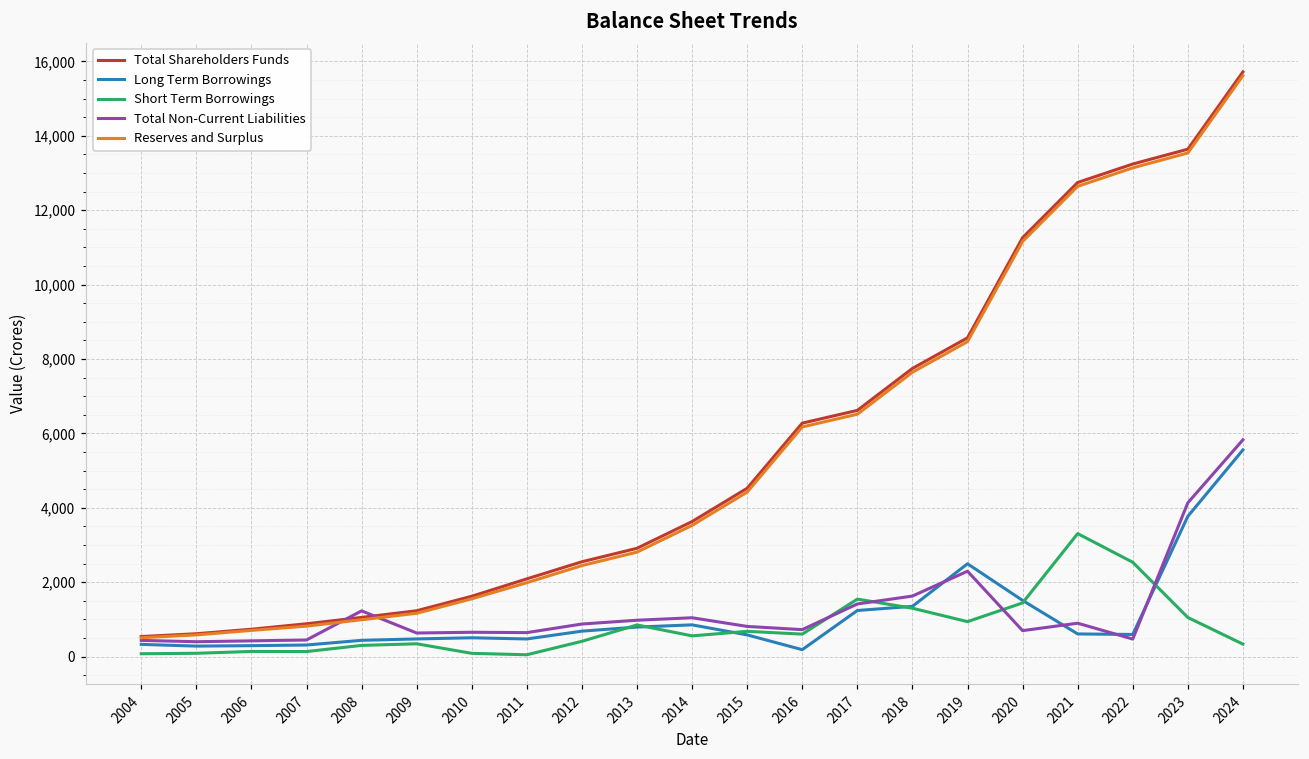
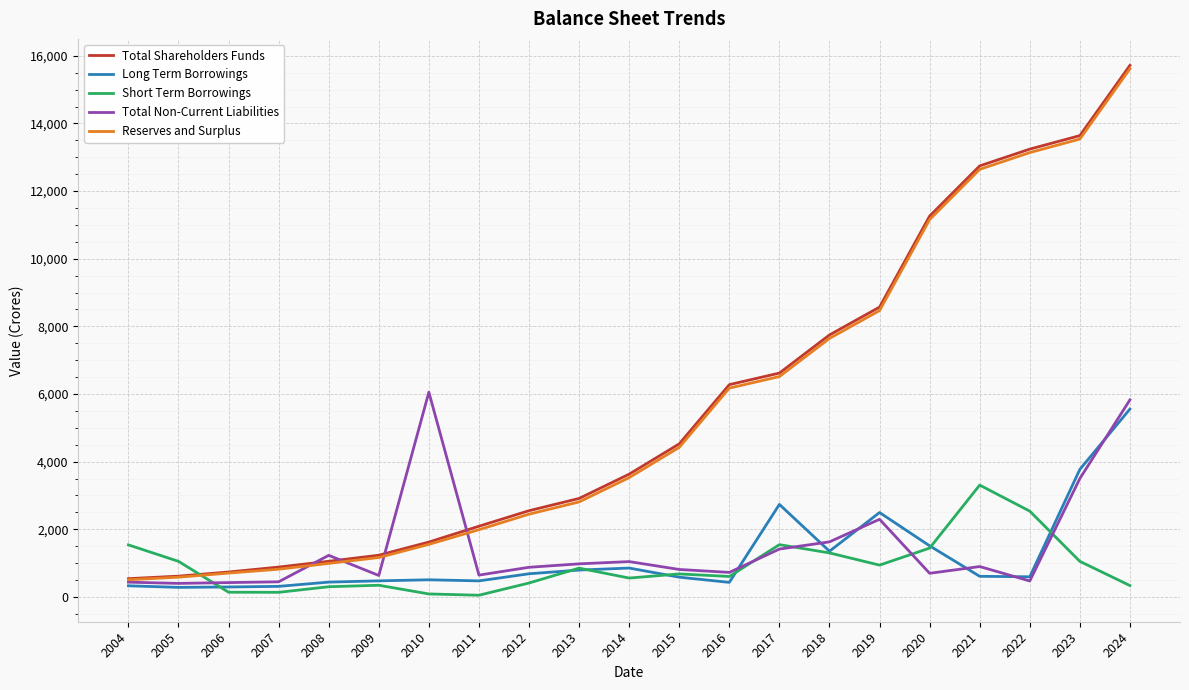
  {
    "Total Shareholders Funds": {
      "2011": "2,100",
      "2012": "2,500",
      "2013": "2,900",
      "2014": "3,600",
      "2015": "4,500",
      "2016": "6,300",
      "2017": "6,600",
      "2018": "7,700",
      "2019": "8,600",
      "2020": "11,300",
      "2021": "12,700",
      "2022": "13,200",
      "2023": "13,600",
      "2024": "15,700"
    },
    "Long Term Borrowings": {
      "2004": "300",
      "2005": "300",
      "2006": "300",
      "2007": "300",
      "2008": "400",
      "2009": "500",
      "2010": "500",
      "2011": "500",
      "2012": "700",
      "2014": "900",
      "2015": "600",
-     "2016": "200",
-     "2017": "1,200",
+     "2016": "400",
+     "2017": "2,700",
      "2019": "2,500",
      "2021": "600",
      "2022": "600",
      "2023": "3,800",
      "2024": "5,600"
    },
    "Short Term Borrowings": {
-     "2004": "100",
-     "2005": "100",
+     "2004": "1,500",
+     "2005": "1,100",
      "2006": "100",
      "2007": "100",
      "2008": "300",
      "2009": "300",
      "2010": "100",
      "2011": "0",
      "2012": "400",
      "2014": "600",
      "2015": "700",
      "2016": "600",
      "2017": "1,500",
      "2019": "900",
      "2021": "3,300",
      "2022": "2,500",
      "2023": "1,100",
      "2024": "300"
    },
    "Total Non-Current Liabilities": {
      "2005": "400",
      "2006": "400",
      "2007": "400",
      "2008": "1,200",
      "2009": "600",
-     "2010": "700",
+     "2010": "6,100",
      "2011": "600",
      "2012": "900",
      "2013": "1,000",
      "2014": "1,000",
      "2015": "800",
      "2016": "700",
      "2017": "1,400",
      "2018": "1,600",
      "2019": "2,300",
      "2020": "700",
      "2021": "900",
      "2022": "500",
-     "2023": "4,100",
+     "2023": "3,500",
      "2024": "5,800"
    },
    "Reserves and Surplus": {
      "2011": "2,000",
      "2012": "2,400",
      "2013": "2,800",
      "2014": "3,500",
      "2015": "4,400",
      "2016": "6,200",
      "2017": "6,500",
      "2018": "7,600",
      "2019": "8,500",
      "2020": "11,200",
      "2021": "12,600",
      "2022": "13,100",
      "2023": "13,500",
      "2024": "15,600"
    }
  }
